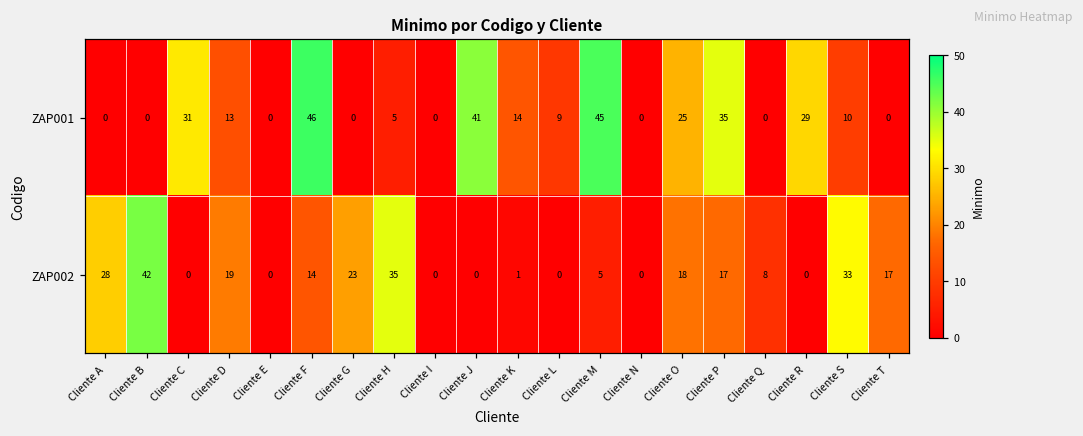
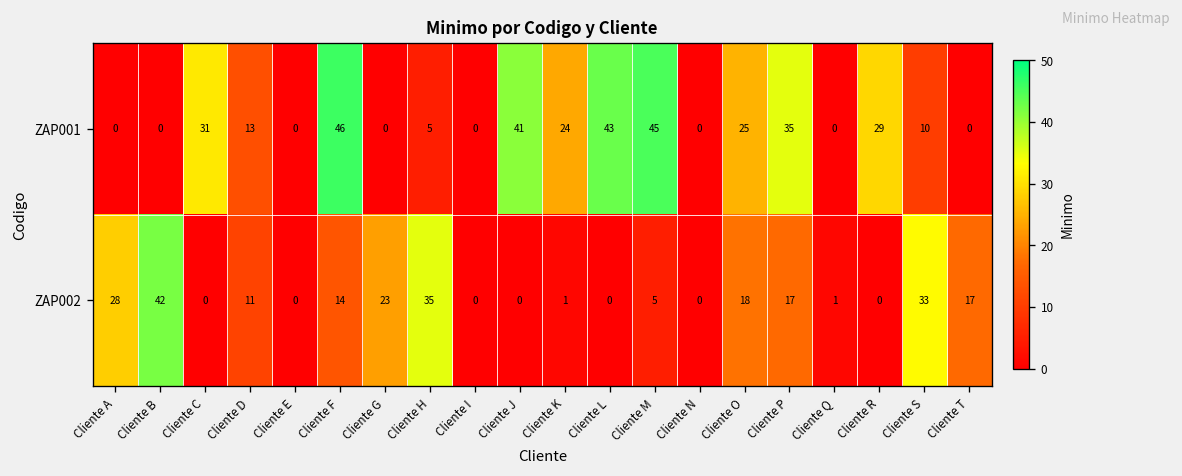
  {
    "ZAP001": {
      "Cliente A": 0,
      "Cliente B": 0,
      "Cliente C": 31,
      "Cliente D": 13,
      "Cliente E": 0,
      "Cliente F": 46,
      "Cliente G": 0,
      "Cliente H": 5,
      "Cliente I": 0,
      "Cliente J": 41,
-     "Cliente K": 14,
-     "Cliente L": 9,
+     "Cliente K": 24,
+     "Cliente L": 43,
      "Cliente M": 45,
      "Cliente N": 0,
      "Cliente O": 25,
      "Cliente P": 35,
      "Cliente Q": 0,
      "Cliente R": 29,
      "Cliente S": 10,
      "Cliente T": 0
    },
    "ZAP002": {
      "Cliente A": 28,
      "Cliente B": 42,
      "Cliente C": 0,
-     "Cliente D": 19,
+     "Cliente D": 11,
      "Cliente E": 0,
      "Cliente F": 14,
      "Cliente G": 23,
      "Cliente H": 35,
      "Cliente I": 0,
      "Cliente J": 0,
      "Cliente K": 1,
      "Cliente L": 0,
      "Cliente M": 5,
      "Cliente N": 0,
      "Cliente O": 18,
      "Cliente P": 17,
-     "Cliente Q": 8,
+     "Cliente Q": 1,
      "Cliente R": 0,
      "Cliente S": 33,
      "Cliente T": 17
    }
  }
